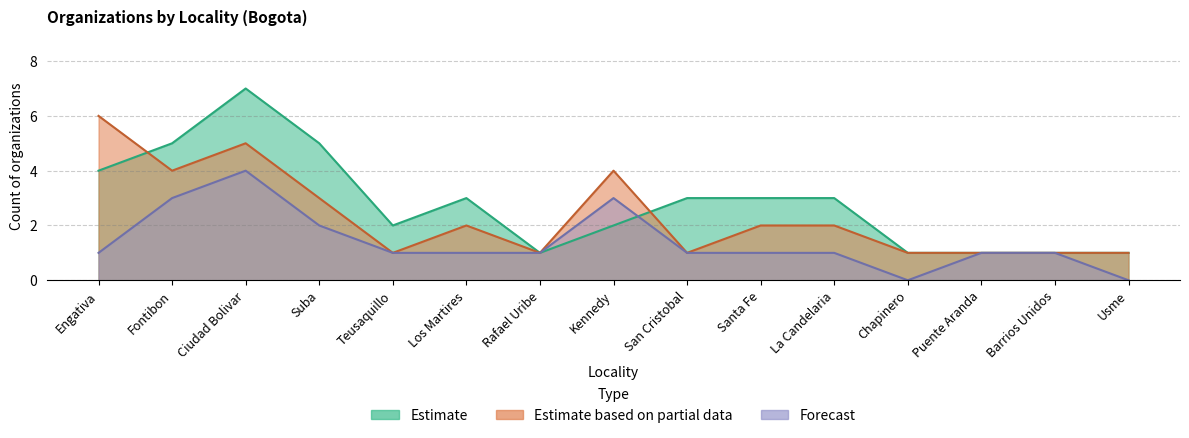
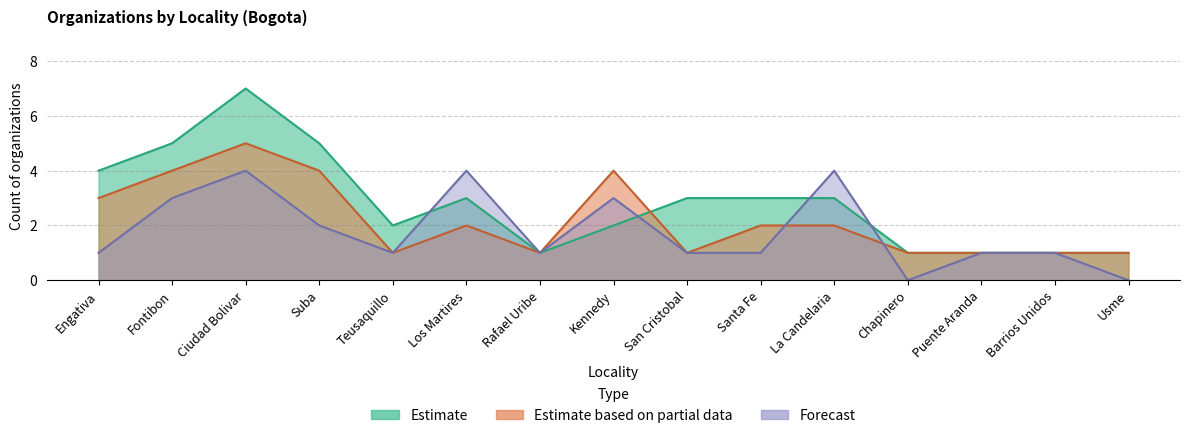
  {
    "Estimate": {
      "Engativa": 4,
      "Fontibon": 5,
      "Ciudad Bolivar": 7,
      "Suba": 5,
      "Teusaquillo": 2,
      "Los Martires": 3,
      "Kennedy": 2,
      "San Cristobal": 3,
      "Santa Fe": 3,
      "La Candelaria": 3
    },
    "Estimate based on partial data": {
-     "Engativa": 6,
+     "Engativa": 3,
      "Fontibon": 4,
      "Ciudad Bolivar": 5,
-     "Suba": 3,
+     "Suba": 4,
      "Los Martires": 2,
      "Kennedy": 4,
      "Santa Fe": 2,
      "La Candelaria": 2
    },
    "Forecast": {
      "Engativa": 1,
      "Fontibon": 3,
      "Ciudad Bolivar": 4,
      "Suba": 2,
-     "Los Martires": 1,
+     "Los Martires": 4,
      "Kennedy": 3,
      "Santa Fe": 1,
-     "La Candelaria": 1,
+     "La Candelaria": 4,
      "Chapinero": 0,
      "Usme": 0
    }
  }
